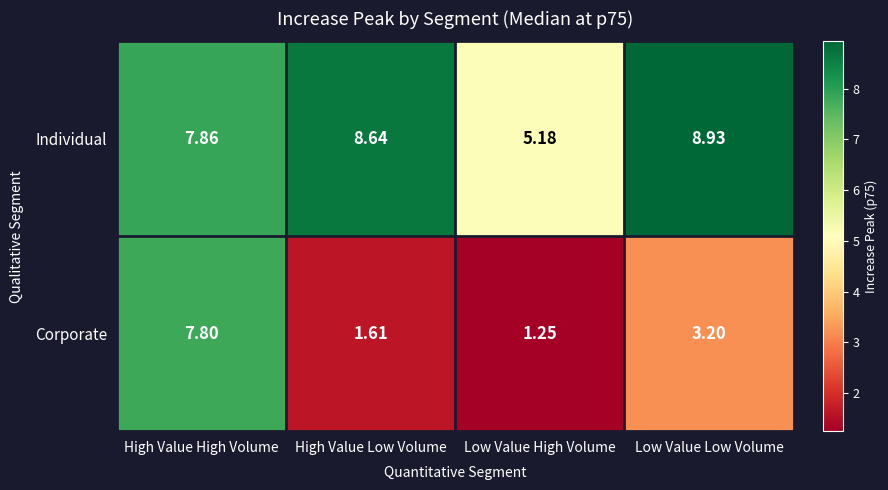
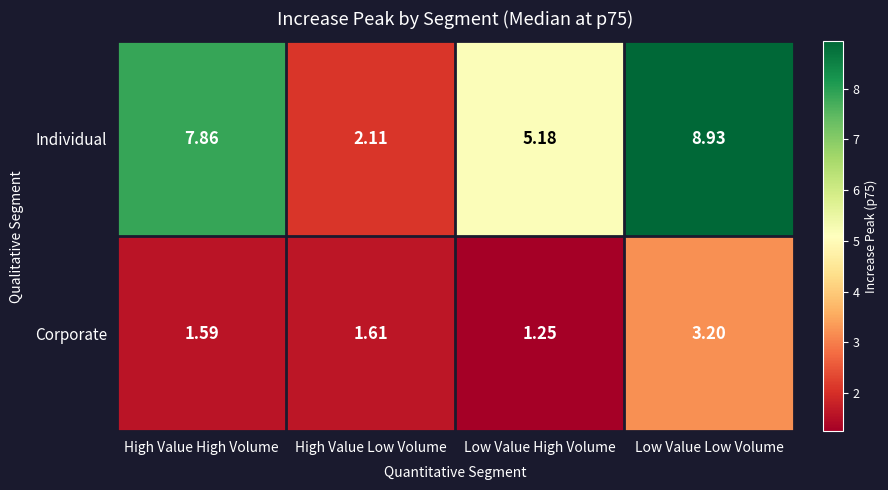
  {
    "Individual": {
      "High Value High Volume": 7.86,
-     "High Value Low Volume": 8.64,
+     "High Value Low Volume": 2.11,
      "Low Value High Volume": 5.18,
      "Low Value Low Volume": 8.93
    },
    "Corporate": {
-     "High Value High Volume": 7.80,
+     "High Value High Volume": 1.59,
      "High Value Low Volume": 1.61,
      "Low Value High Volume": 1.25,
      "Low Value Low Volume": 3.20
    }
  }
